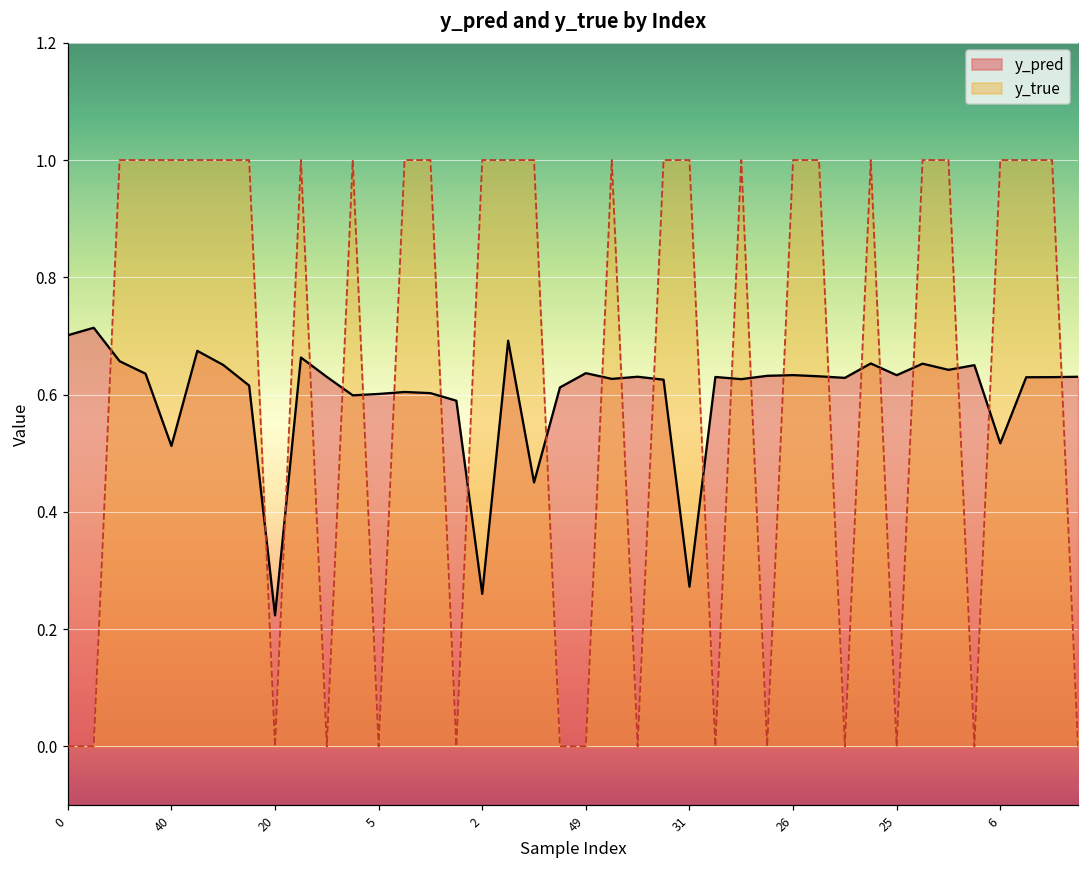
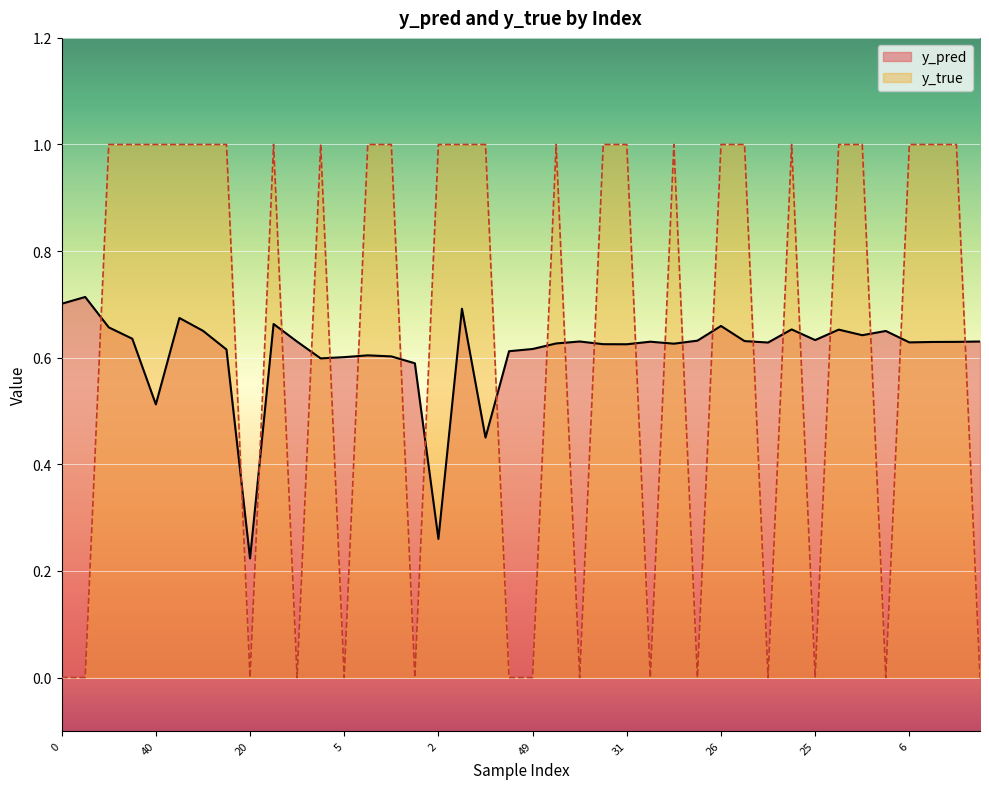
  {
    "y_pred": {
      "0": 0.70,
      "40": 0.51,
      "20": 0.22,
      "5": 0.60,
      "2": 0.26,
-     "49": 0.64,
-     "31": 0.27,
-     "26": 0.63,
+     "49": 0.62,
+     "31": 0.63,
+     "26": 0.66,
      "25": 0.63,
-     "6": 0.52
+     "6": 0.63
    },
    "y_true": {
      "0": 0.00,
      "40": 1.00,
      "20": 0.00,
      "5": 0.00,
      "2": 1.00,
      "49": 0.00,
      "31": 1.00,
      "26": 1.00,
      "25": 0.00,
      "6": 1.00
    }
  }
